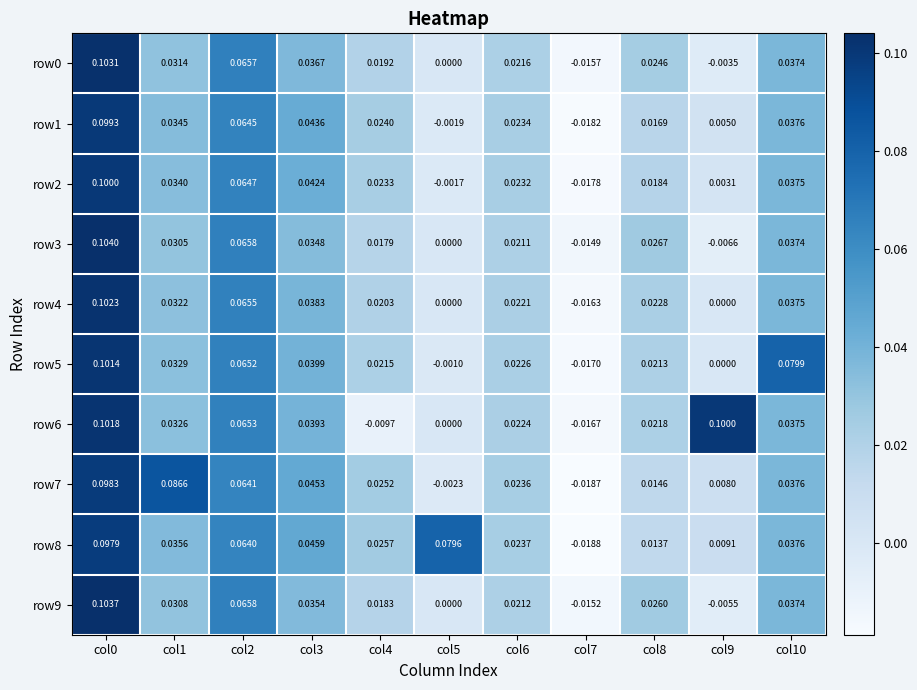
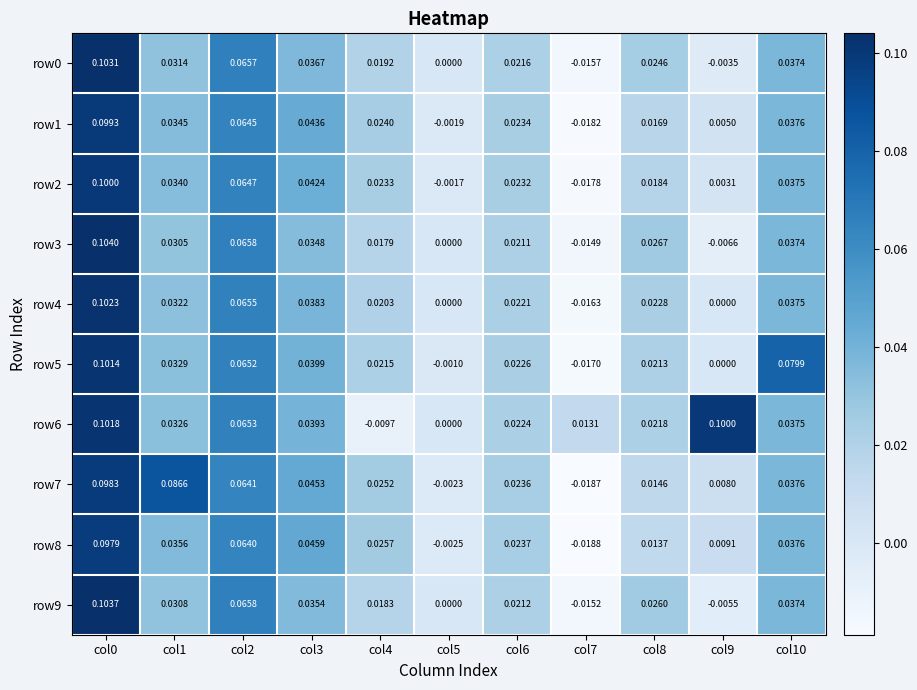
  {
    "row0": {
      "col0": 0.1031,
      "col1": 0.0314,
      "col2": 0.0657,
      "col3": 0.0367,
      "col4": 0.0192,
      "col5": 0.0000,
      "col6": 0.0216,
      "col7": -0.0157,
      "col8": 0.0246,
      "col9": -0.0035,
      "col10": 0.0374
    },
    "row1": {
      "col0": 0.0993,
      "col1": 0.0345,
      "col2": 0.0645,
      "col3": 0.0436,
      "col4": 0.0240,
      "col5": -0.0019,
      "col6": 0.0234,
      "col7": -0.0182,
      "col8": 0.0169,
      "col9": 0.0050,
      "col10": 0.0376
    },
    "row2": {
      "col0": 0.1000,
      "col1": 0.0340,
      "col2": 0.0647,
      "col3": 0.0424,
      "col4": 0.0233,
      "col5": -0.0017,
      "col6": 0.0232,
      "col7": -0.0178,
      "col8": 0.0184,
      "col9": 0.0031,
      "col10": 0.0375
    },
    "row3": {
      "col0": 0.1040,
      "col1": 0.0305,
      "col2": 0.0658,
      "col3": 0.0348,
      "col4": 0.0179,
      "col5": 0.0000,
      "col6": 0.0211,
      "col7": -0.0149,
      "col8": 0.0267,
      "col9": -0.0066,
      "col10": 0.0374
    },
    "row4": {
      "col0": 0.1023,
      "col1": 0.0322,
      "col2": 0.0655,
      "col3": 0.0383,
      "col4": 0.0203,
      "col5": 0.0000,
      "col6": 0.0221,
      "col7": -0.0163,
      "col8": 0.0228,
      "col9": 0.0000,
      "col10": 0.0375
    },
    "row5": {
      "col0": 0.1014,
      "col1": 0.0329,
      "col2": 0.0652,
      "col3": 0.0399,
      "col4": 0.0215,
      "col5": -0.0010,
      "col6": 0.0226,
      "col7": -0.0170,
      "col8": 0.0213,
      "col9": 0.0000,
      "col10": 0.0799
    },
    "row6": {
      "col0": 0.1018,
      "col1": 0.0326,
      "col2": 0.0653,
      "col3": 0.0393,
      "col4": -0.0097,
      "col5": 0.0000,
      "col6": 0.0224,
-     "col7": -0.0167,
+     "col7": 0.0131,
      "col8": 0.0218,
      "col9": 0.1000,
      "col10": 0.0375
    },
    "row7": {
      "col0": 0.0983,
      "col1": 0.0866,
      "col2": 0.0641,
      "col3": 0.0453,
      "col4": 0.0252,
      "col5": -0.0023,
      "col6": 0.0236,
      "col7": -0.0187,
      "col8": 0.0146,
      "col9": 0.0080,
      "col10": 0.0376
    },
    "row8": {
      "col0": 0.0979,
      "col1": 0.0356,
      "col2": 0.0640,
      "col3": 0.0459,
      "col4": 0.0257,
-     "col5": 0.0796,
+     "col5": -0.0025,
      "col6": 0.0237,
      "col7": -0.0188,
      "col8": 0.0137,
      "col9": 0.0091,
      "col10": 0.0376
    },
    "row9": {
      "col0": 0.1037,
      "col1": 0.0308,
      "col2": 0.0658,
      "col3": 0.0354,
      "col4": 0.0183,
      "col5": 0.0000,
      "col6": 0.0212,
      "col7": -0.0152,
      "col8": 0.0260,
      "col9": -0.0055,
      "col10": 0.0374
    }
  }
